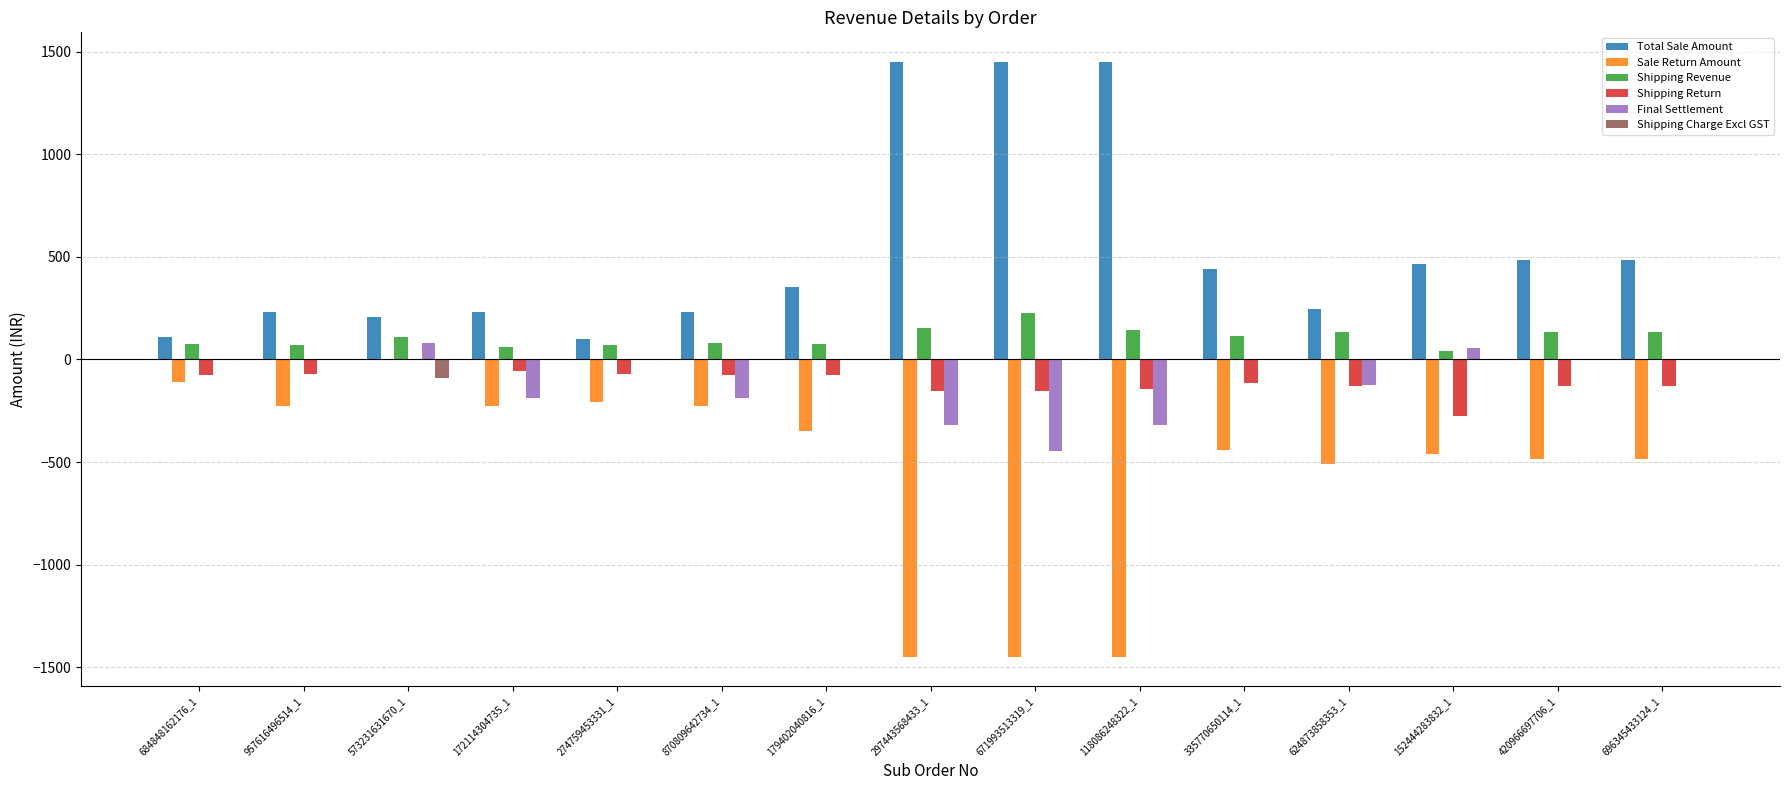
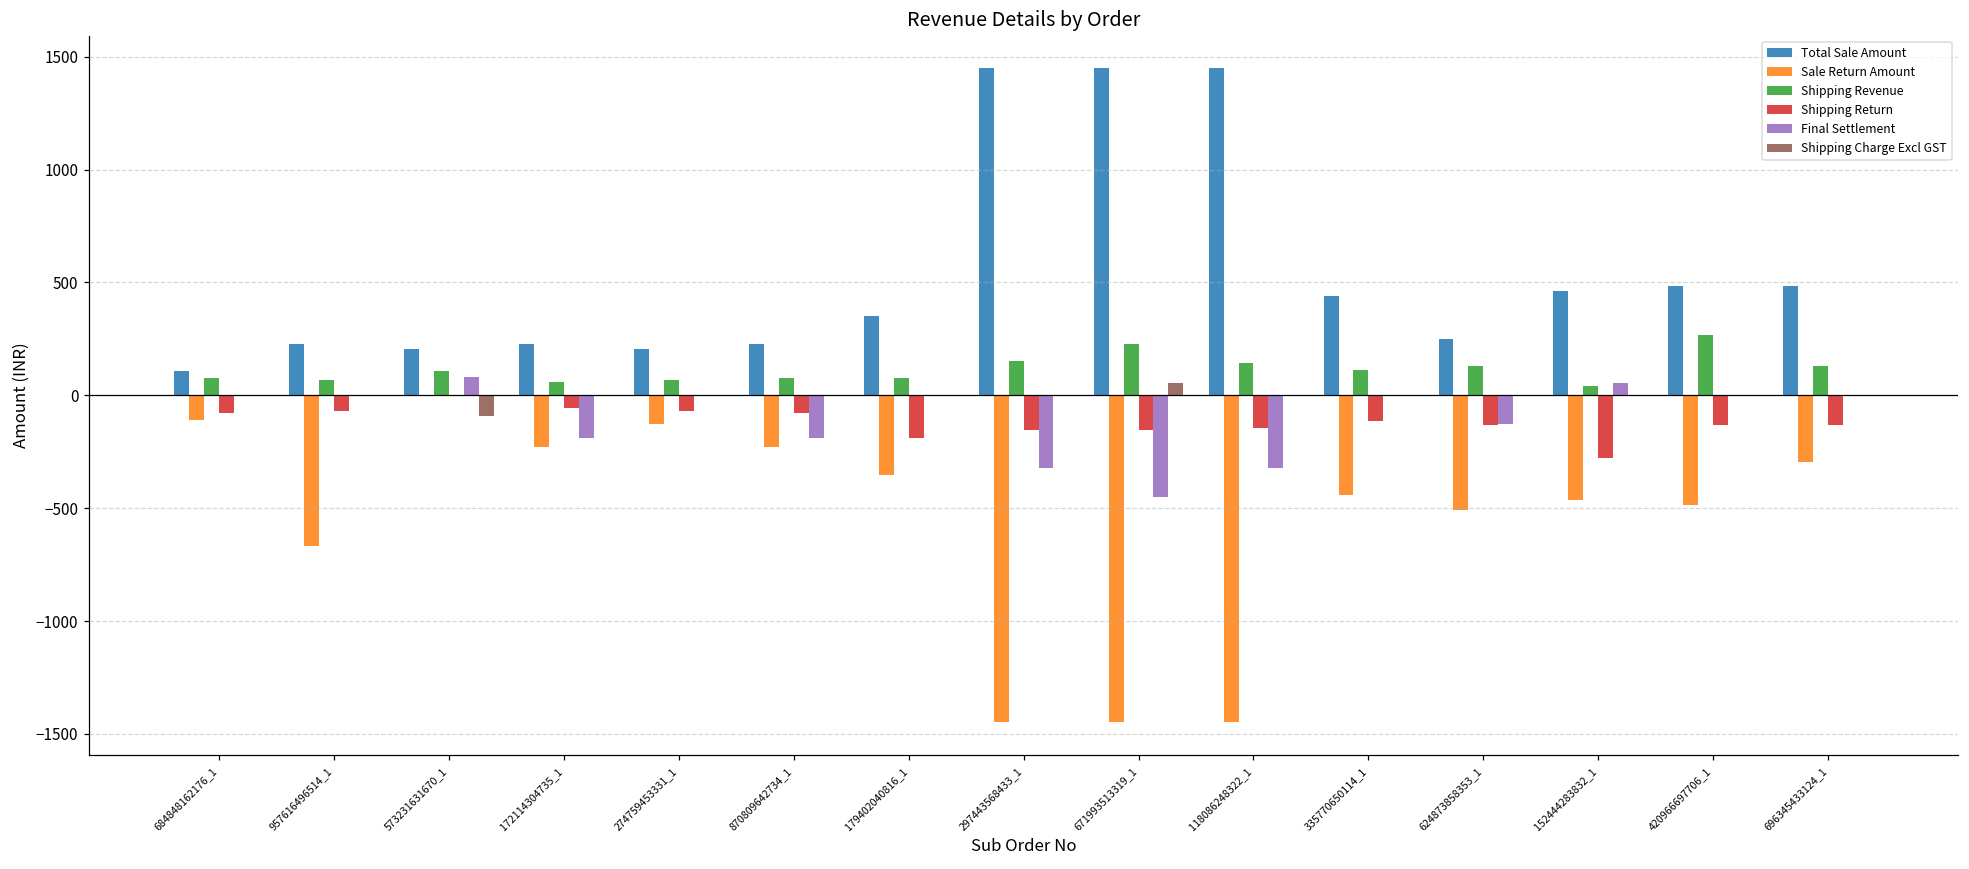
  {
    "Total Sale Amount": {
      "684848162176_1": 110,
      "957616496514_1": 230,
      "573231631670_1": 210,
      "172114304735_1": 230,
-     "274759453331_1": 100,
+     "274759453331_1": 210,
      "870809642734_1": 230,
      "179402040816_1": 350,
      "297443568433_1": 1450,
      "671993513319_1": 1450,
      "118086248322_1": 1450,
      "335770650114_1": 440,
      "624873858353_1": 250,
      "152444283832_1": 460,
      "420966697706_1": 490,
      "696345433124_1": 490
    },
    "Sale Return Amount": {
      "684848162176_1": -110,
-     "957616496514_1": -230,
+     "957616496514_1": -670,
      "573231631670_1": 0,
      "172114304735_1": -230,
-     "274759453331_1": -210,
+     "274759453331_1": -130,
      "870809642734_1": -230,
      "179402040816_1": -350,
      "297443568433_1": -1450,
      "671993513319_1": -1450,
      "118086248322_1": -1450,
      "335770650114_1": -440,
      "624873858353_1": -510,
      "152444283832_1": -460,
      "420966697706_1": -490,
-     "696345433124_1": -490
+     "696345433124_1": -300
    },
    "Shipping Revenue": {
      "684848162176_1": 80,
      "957616496514_1": 70,
      "573231631670_1": 110,
      "172114304735_1": 60,
      "274759453331_1": 70,
      "870809642734_1": 80,
      "179402040816_1": 80,
      "297443568433_1": 150,
      "671993513319_1": 230,
      "118086248322_1": 150,
      "335770650114_1": 110,
      "624873858353_1": 130,
      "152444283832_1": 40,
-     "420966697706_1": 130,
+     "420966697706_1": 270,
      "696345433124_1": 130
    },
    "Shipping Return": {
      "684848162176_1": -80,
      "957616496514_1": -70,
      "573231631670_1": 0,
      "172114304735_1": -60,
      "274759453331_1": -70,
      "870809642734_1": -80,
-     "179402040816_1": -80,
+     "179402040816_1": -190,
      "297443568433_1": -150,
      "671993513319_1": -150,
      "118086248322_1": -150,
      "335770650114_1": -110,
      "624873858353_1": -130,
      "152444283832_1": -280,
      "420966697706_1": -130,
      "696345433124_1": -130
    },
    "Final Settlement": {
      "684848162176_1": 0,
      "957616496514_1": 0,
      "573231631670_1": 80,
      "172114304735_1": -190,
      "274759453331_1": 0,
      "870809642734_1": -190,
      "179402040816_1": 0,
      "297443568433_1": -320,
      "671993513319_1": -450,
      "118086248322_1": -320,
      "335770650114_1": 0,
      "624873858353_1": -130,
      "152444283832_1": 60,
      "420966697706_1": 0,
      "696345433124_1": 0
    },
    "Shipping Charge Excl GST": {
      "684848162176_1": 0,
      "957616496514_1": 0,
      "573231631670_1": -90,
      "172114304735_1": 0,
      "274759453331_1": 0,
      "870809642734_1": 0,
      "179402040816_1": 0,
      "297443568433_1": 0,
-     "671993513319_1": 0,
+     "671993513319_1": 60,
      "118086248322_1": 0,
      "335770650114_1": 0,
      "624873858353_1": 0,
      "152444283832_1": 0,
      "420966697706_1": 0,
      "696345433124_1": 0
    }
  }
